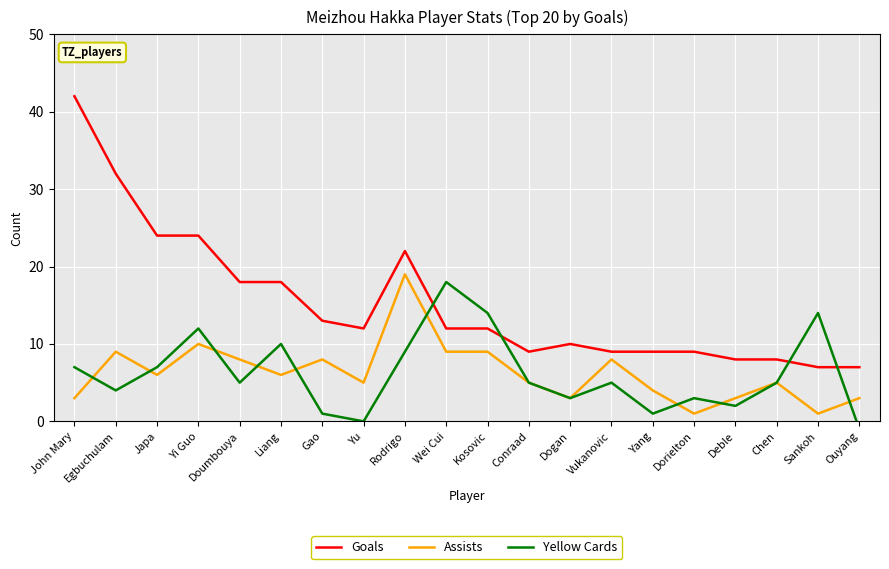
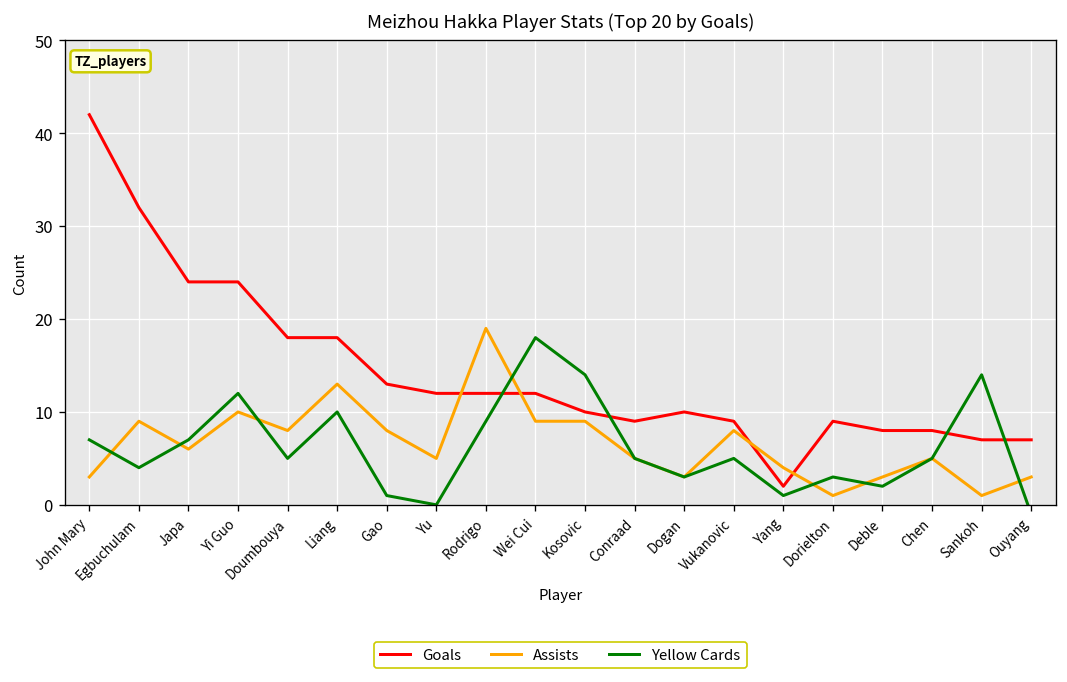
  {
    "Goals": {
      "John Mary": 42,
      "Egbuchulam": 32,
      "Japa": 24,
      "Yi Guo": 24,
      "Doumbouya": 18,
      "Liang": 18,
      "Gao": 13,
      "Yu": 12,
-     "Rodrigo": 22,
+     "Rodrigo": 12,
      "Wei Cui": 12,
-     "Kosovic": 12,
+     "Kosovic": 10,
      "Conraad": 9,
      "Dogan": 10,
      "Vukanovic": 9,
-     "Yang": 9,
+     "Yang": 2,
      "Dorielton": 9,
      "Deble": 8,
      "Chen": 8,
      "Sankoh": 7,
      "Ouyang": 7
    },
    "Assists": {
      "John Mary": 3,
      "Egbuchulam": 9,
      "Japa": 6,
      "Yi Guo": 10,
      "Doumbouya": 8,
-     "Liang": 6,
+     "Liang": 13,
      "Gao": 8,
      "Yu": 5,
      "Rodrigo": 19,
      "Wei Cui": 9,
      "Kosovic": 9,
      "Vukanovic": 8,
      "Yang": 4,
      "Dorielton": 1,
      "Deble": 3,
      "Sankoh": 1,
      "Ouyang": 3
    },
    "Yellow Cards": {
      "John Mary": 7,
      "Egbuchulam": 4,
      "Japa": 7,
      "Yi Guo": 12,
      "Doumbouya": 5,
      "Liang": 10,
      "Gao": 1,
      "Yu": 0,
      "Rodrigo": 9,
      "Wei Cui": 18,
      "Kosovic": 14,
      "Vukanovic": 5,
      "Yang": 1,
      "Dorielton": 3,
      "Deble": 2,
      "Sankoh": 14
    }
  }
